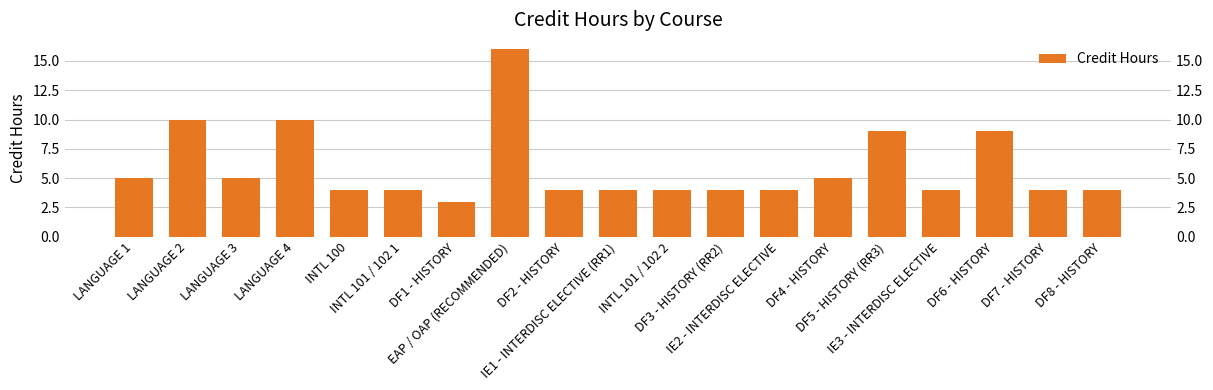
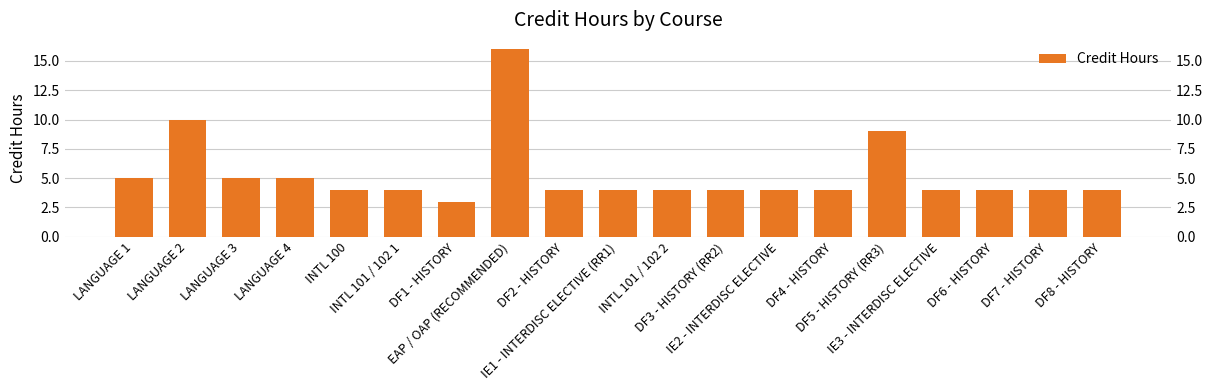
  {
    "LANGUAGE 1": 5,
    "LANGUAGE 2": 10,
    "LANGUAGE 3": 5,
-   "LANGUAGE 4": 10,
+   "LANGUAGE 4": 5,
    "INTL 100": 4,
    "INTL 101 / 102 1": 4,
    "DF1 - HISTORY": 3,
    "EAP / OAP (RECOMMENDED)": 16,
    "DF2 - HISTORY": 4,
    "IE1 - INTERDISC ELECTIVE (RR1)": 4,
    "INTL 101 / 102 2": 4,
    "DF3 - HISTORY (RR2)": 4,
    "IE2 - INTERDISC ELECTIVE": 4,
-   "DF4 - HISTORY": 5,
+   "DF4 - HISTORY": 4,
    "DF5 - HISTORY (RR3)": 9,
    "IE3 - INTERDISC ELECTIVE": 4,
-   "DF6 - HISTORY": 9,
+   "DF6 - HISTORY": 4,
    "DF7 - HISTORY": 4,
    "DF8 - HISTORY": 4
  }
